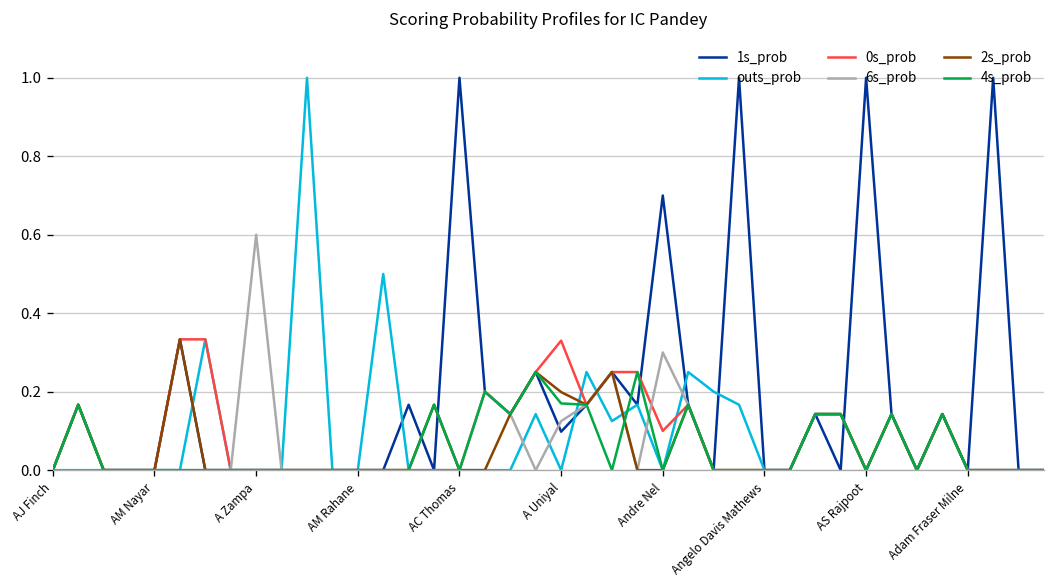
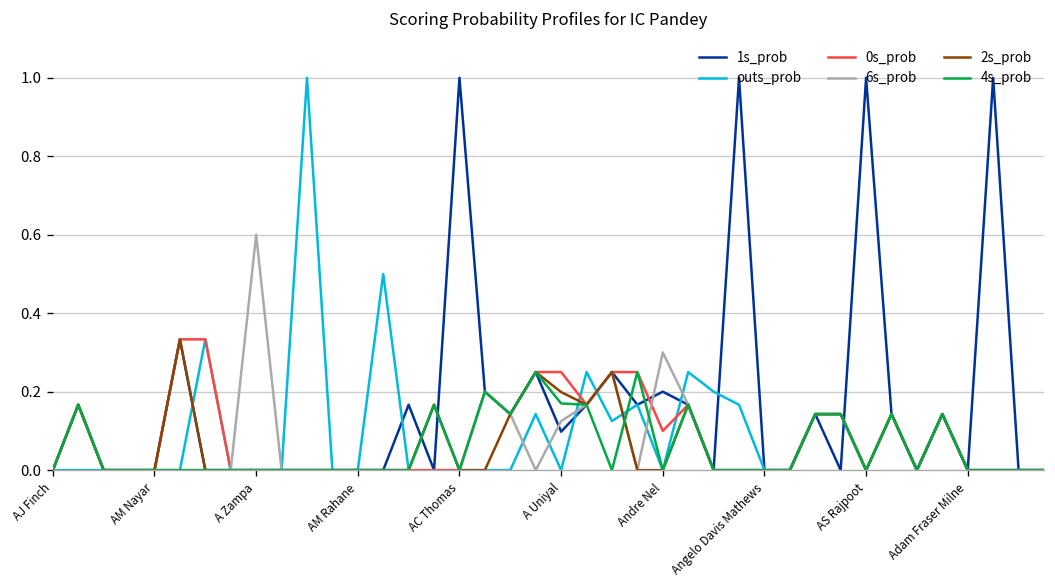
  {
    "1s_prob": {
      "AC Thomas": 1.0,
      "A Uniyal": 0.1,
-     "Andre Nel": 0.7,
+     "Andre Nel": 0.2,
      "AS Rajpoot": 1.0
    },
    "outs_prob": {
      "A Uniyal": 0.00
    },
    "0s_prob": {
-     "A Uniyal": 0.33,
+     "A Uniyal": 0.25,
      "Andre Nel": 0.10
    },
    "6s_prob": {
      "A Zampa": 0.60,
      "A Uniyal": 0.13,
      "Andre Nel": 0.30
    },
    "2s_prob": {
      "A Uniyal": 0.20
    },
    "4s_prob": {
      "A Uniyal": 0.17
    }
  }
